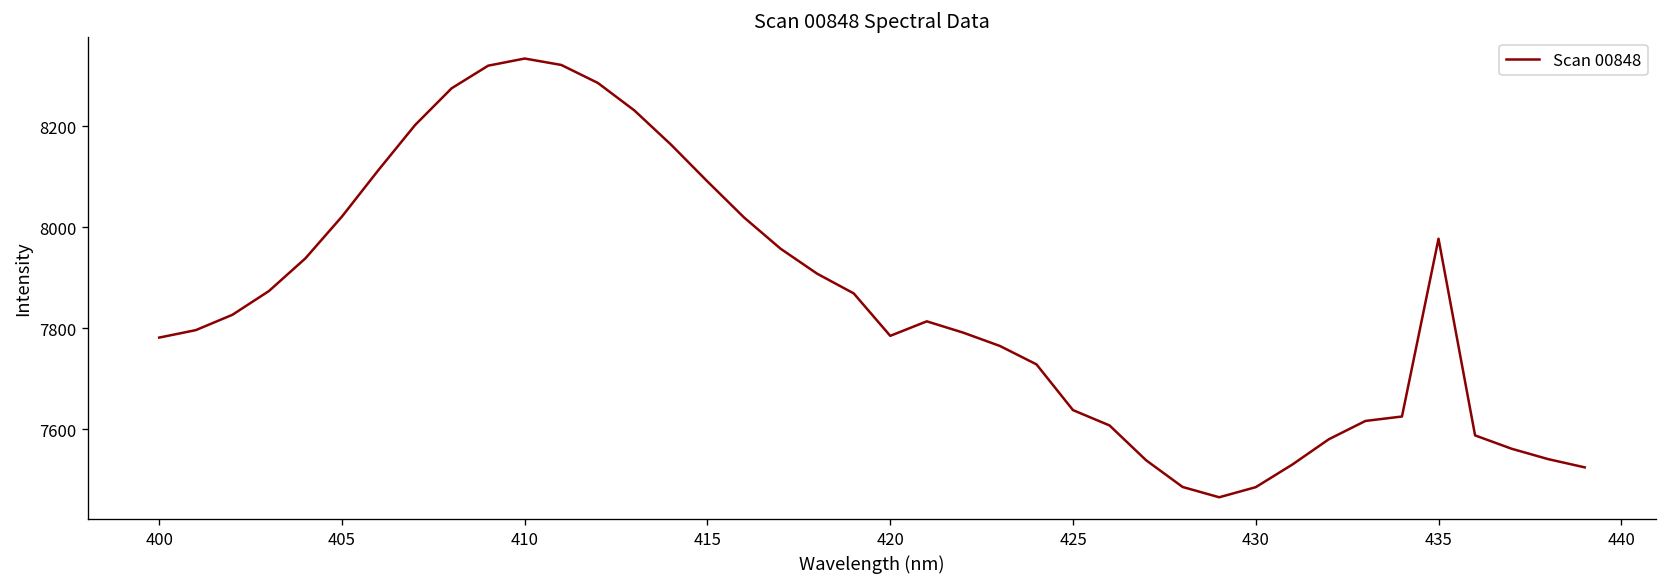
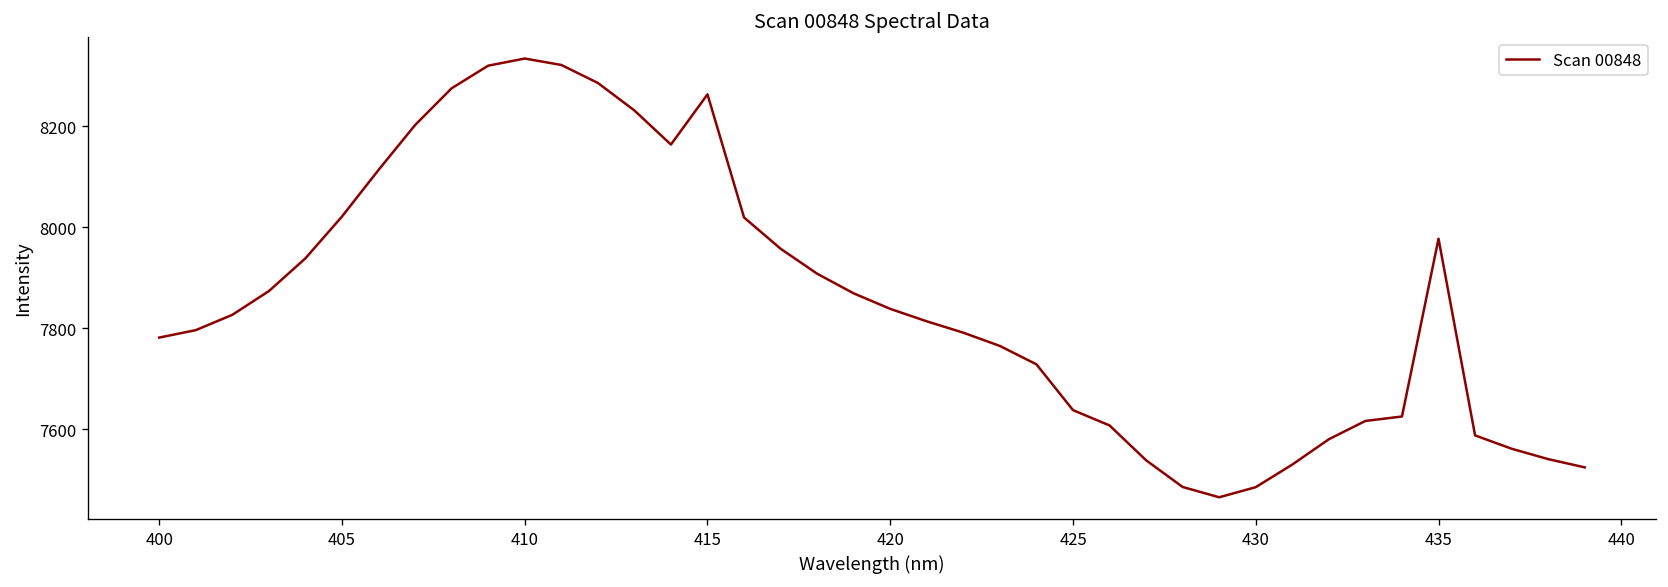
  {
    "400": 7780,
    "405": 8020,
    "410": 8330,
-   "415": 8090,
-   "420": 7780,
+   "415": 8260,
+   "420": 7840,
    "425": 7640,
    "430": 7480,
    "435": 7980
  }
